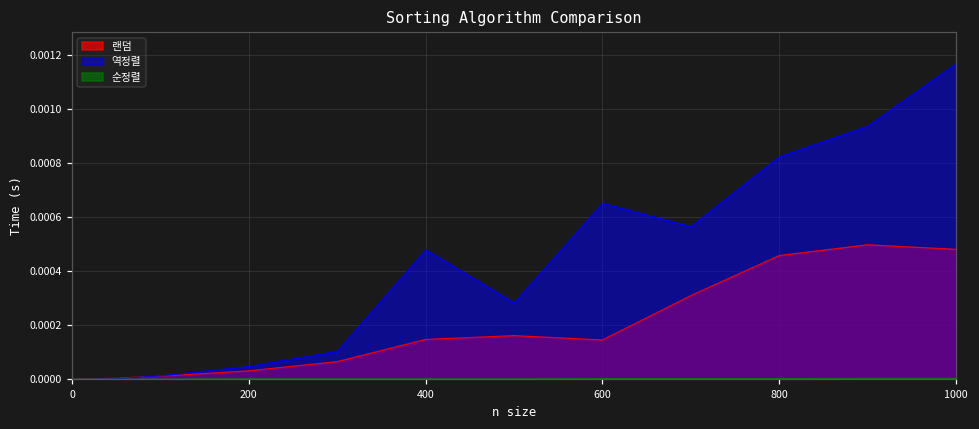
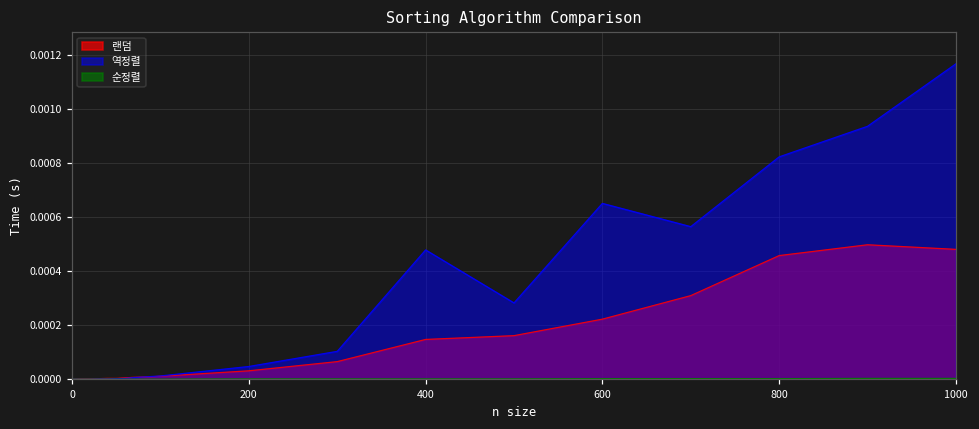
  {
    "랜덤": {
      "200": 0.00003,
      "400": 0.00015,
-     "600": 0.00015,
+     "600": 0.00022,
      "800": 0.00046,
      "1000": 0.00048
    },
    "역정렬": {
      "200": 0.00005,
      "400": 0.00048,
      "600": 0.00065,
      "800": 0.00082,
      "1000": 0.00117
    },
    "순정렬": {
      "200": 0.00000,
      "400": 0.00000,
      "600": 0.00000,
      "800": 0.00000,
      "1000": 0.00000
    }
  }
